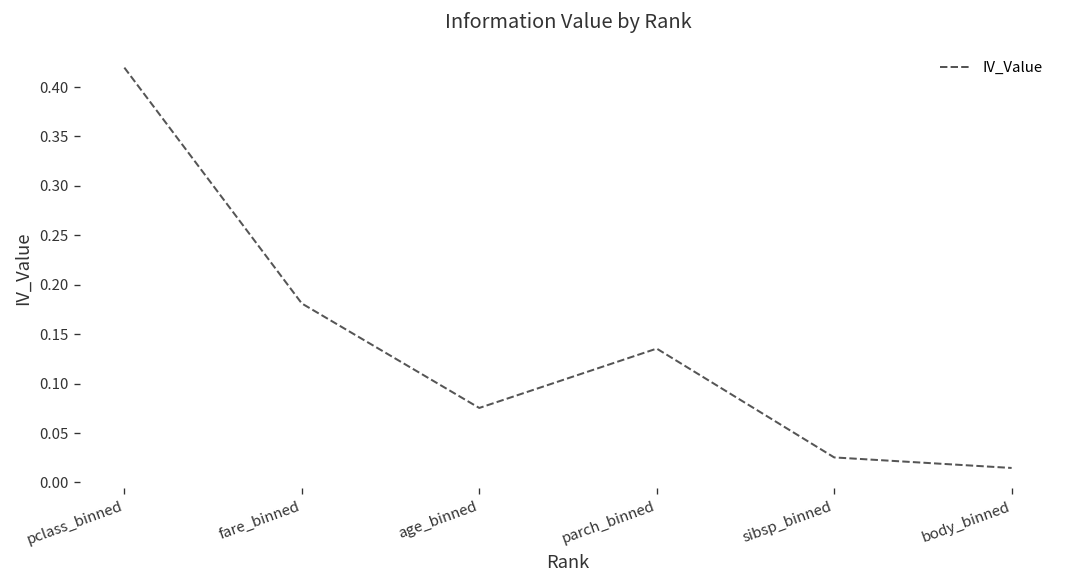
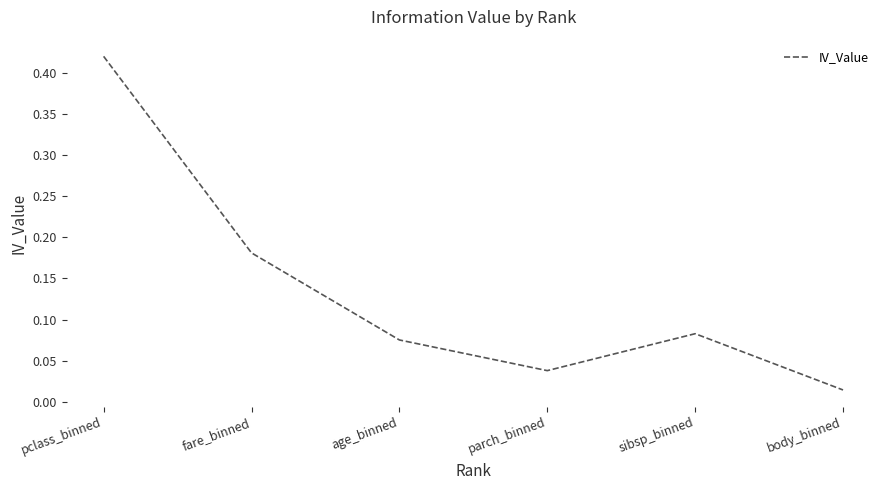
  {
    "pclass_binned": 0.42,
    "fare_binned": 0.18,
    "age_binned": 0.08,
-   "parch_binned": 0.14,
-   "sibsp_binned": 0.03,
+   "parch_binned": 0.04,
+   "sibsp_binned": 0.08,
    "body_binned": 0.01
  }
